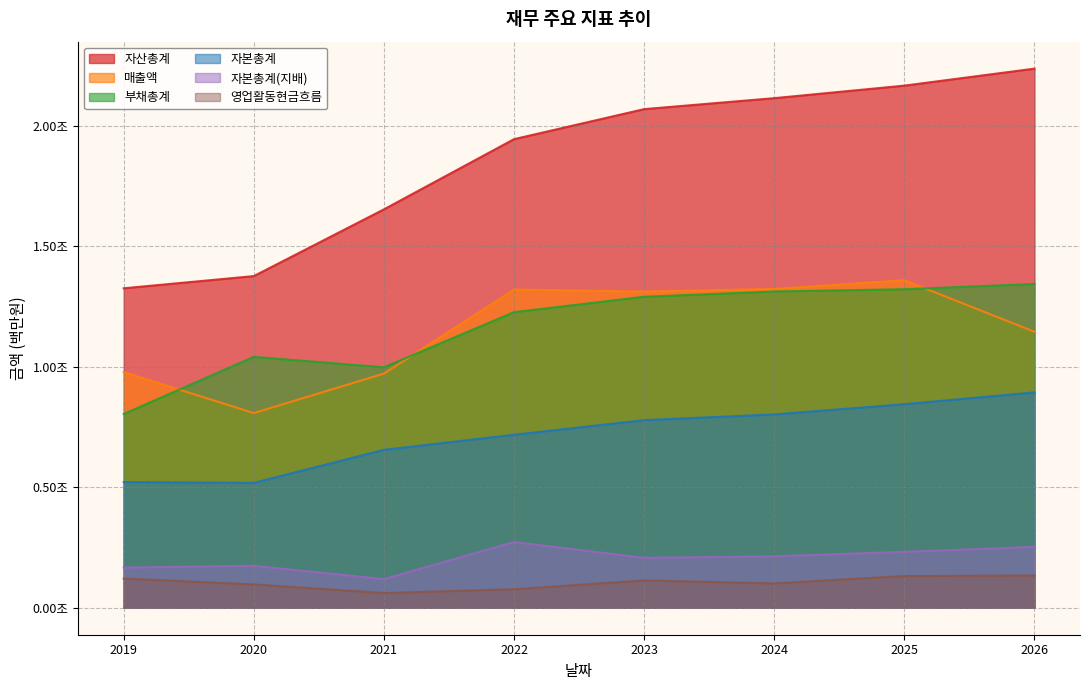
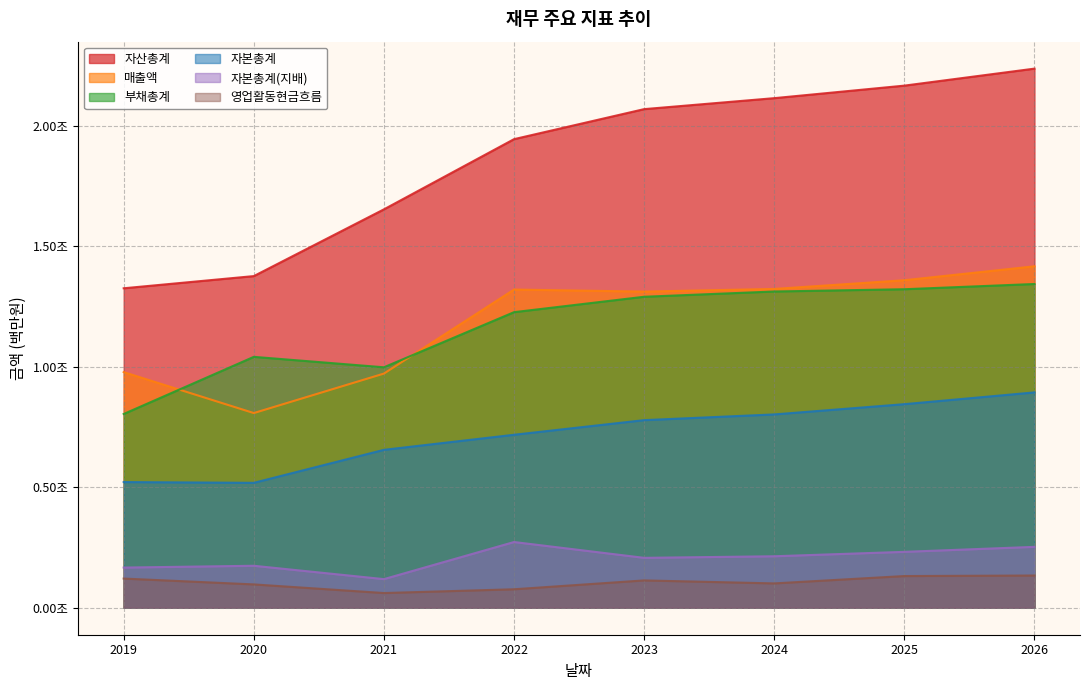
  {
    "자산총계": {
      "2019": "1.33조",
      "2020": "1.38조",
      "2021": "1.65조",
      "2022": "1.95조",
      "2023": "2.07조",
      "2024": "2.12조",
      "2025": "2.17조",
      "2026": "2.24조"
    },
    "매출액": {
      "2019": "0.98조",
      "2020": "0.81조",
      "2021": "0.97조",
      "2022": "1.32조",
      "2023": "1.31조",
      "2024": "1.32조",
      "2025": "1.36조",
-     "2026": "1.15조"
+     "2026": "1.42조"
    },
    "부채총계": {
      "2019": "0.80조",
      "2020": "1.04조",
      "2021": "1.00조",
      "2022": "1.23조",
      "2023": "1.29조",
      "2024": "1.31조",
      "2025": "1.32조",
      "2026": "1.34조"
    },
    "자본총계": {
      "2019": "0.52조",
      "2020": "0.52조",
      "2021": "0.66조",
      "2022": "0.72조",
      "2023": "0.78조",
      "2024": "0.80조",
      "2025": "0.85조",
      "2026": "0.89조"
    },
    "자본총계(지배)": {
      "2019": "0.17조",
      "2020": "0.17조",
      "2021": "0.12조",
      "2022": "0.27조",
      "2023": "0.21조",
      "2024": "0.21조",
      "2025": "0.23조",
      "2026": "0.25조"
    },
    "영업활동현금흐름": {
      "2019": "0.12조",
      "2020": "0.10조",
      "2021": "0.06조",
      "2022": "0.08조",
      "2023": "0.11조",
      "2024": "0.10조",
      "2025": "0.13조",
      "2026": "0.13조"
    }
  }
